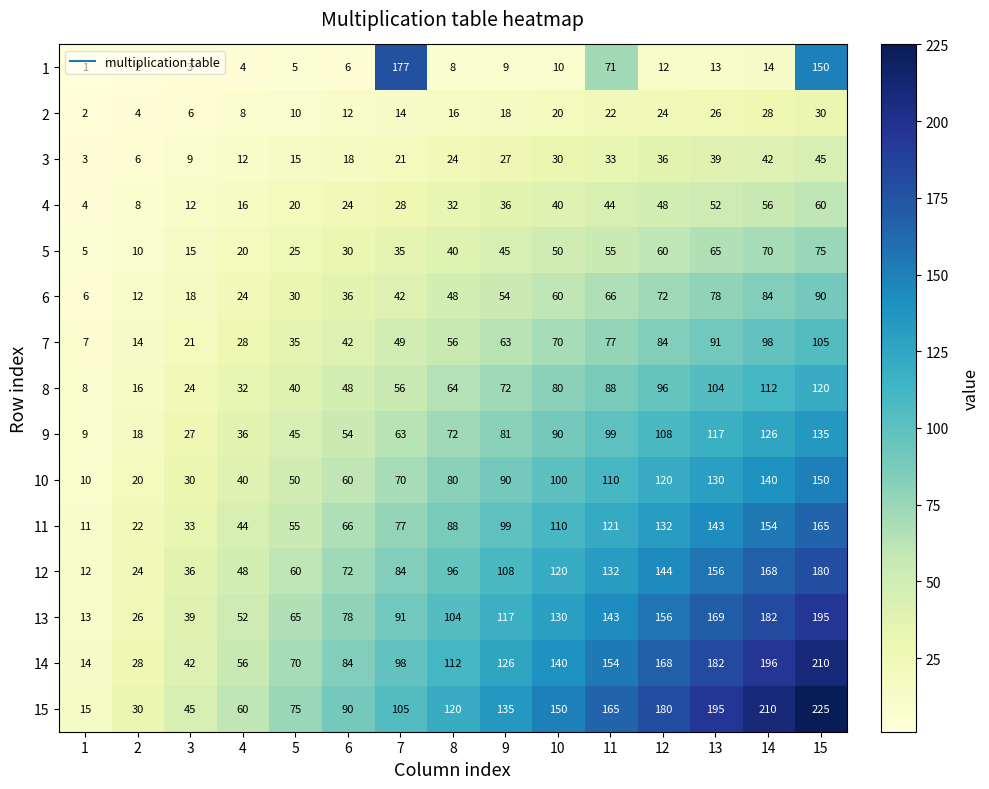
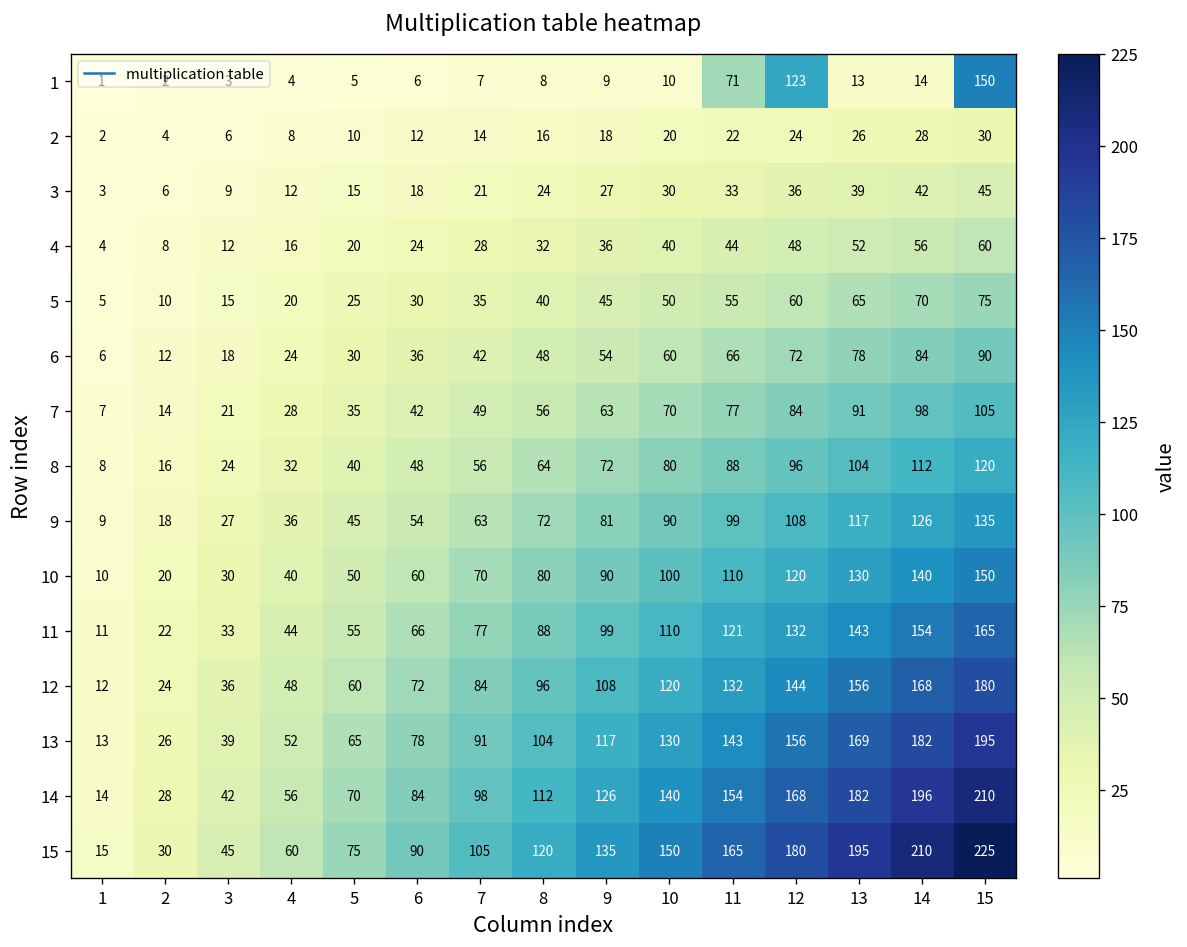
  {
    "1": {
      "4": 4,
      "5": 5,
      "6": 6,
-     "7": 177,
+     "7": 7,
      "8": 8,
      "9": 9,
      "10": 10,
      "11": 71,
-     "12": 12,
+     "12": 123,
      "13": 13,
      "14": 14,
      "15": 150
    }
  }
